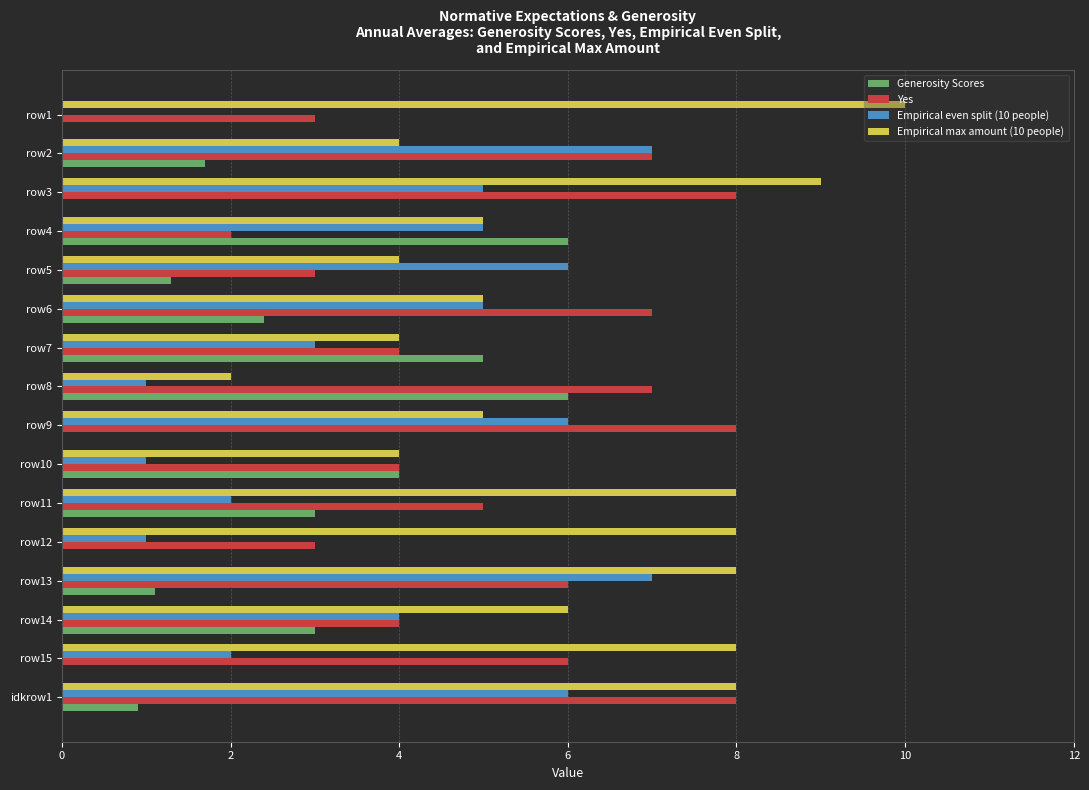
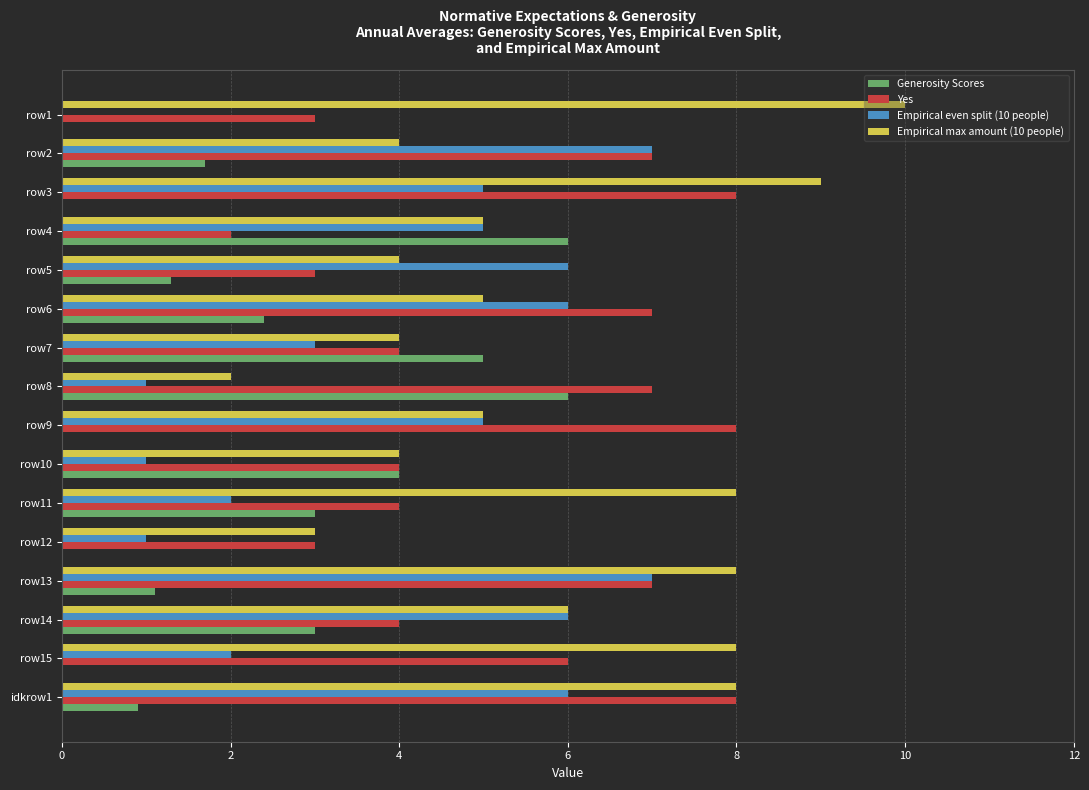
  {
    "Generosity Scores": {
      "row1": 0,
      "row2": 1.7,
      "row3": 0,
      "row4": 6,
      "row5": 1.3,
      "row6": 2.4,
      "row7": 5,
      "row8": 6,
      "row9": 0,
      "row10": 4,
      "row11": 3,
      "row12": 0,
      "row13": 1.1,
      "row14": 3,
      "row15": 0,
      "idkrow1": 0.9
    },
    "Yes": {
      "row1": 3,
      "row2": 7,
      "row3": 8,
      "row4": 2,
      "row5": 3,
      "row6": 7,
      "row7": 4,
      "row8": 7,
      "row9": 8,
      "row10": 4,
-     "row11": 5,
+     "row11": 4,
      "row12": 3,
-     "row13": 6,
+     "row13": 7,
      "row14": 4,
      "row15": 6,
      "idkrow1": 8
    },
    "Empirical even split (10 people)": {
      "row1": 0,
      "row2": 7,
      "row3": 5,
      "row4": 5,
      "row5": 6,
-     "row6": 5,
+     "row6": 6,
      "row7": 3,
      "row8": 1,
-     "row9": 6,
+     "row9": 5,
      "row10": 1,
      "row11": 2,
      "row12": 1,
      "row13": 7,
-     "row14": 4,
+     "row14": 6,
      "row15": 2,
      "idkrow1": 6
    },
    "Empirical max amount (10 people)": {
      "row2": 4,
      "row3": 9,
      "row4": 5,
      "row5": 4,
      "row6": 5,
      "row7": 4,
      "row8": 2,
      "row9": 5,
      "row10": 4,
      "row11": 8,
-     "row12": 8,
+     "row12": 3,
      "row13": 8,
      "row14": 6,
      "row15": 8,
      "idkrow1": 8
    }
  }
